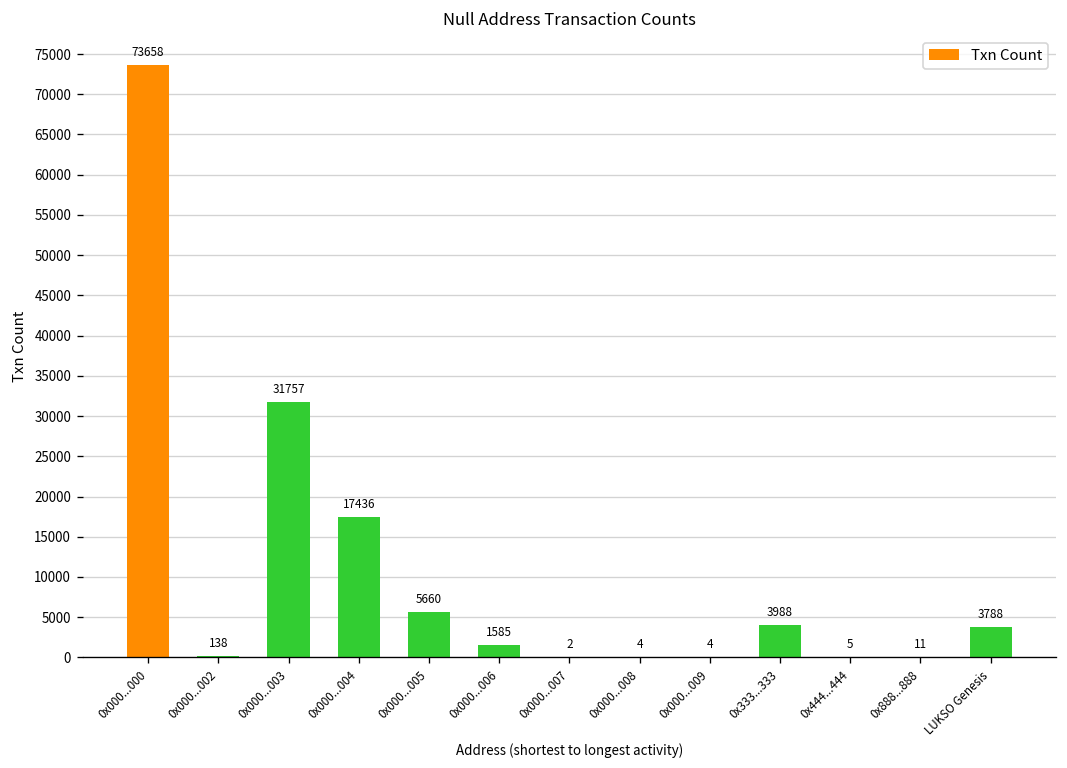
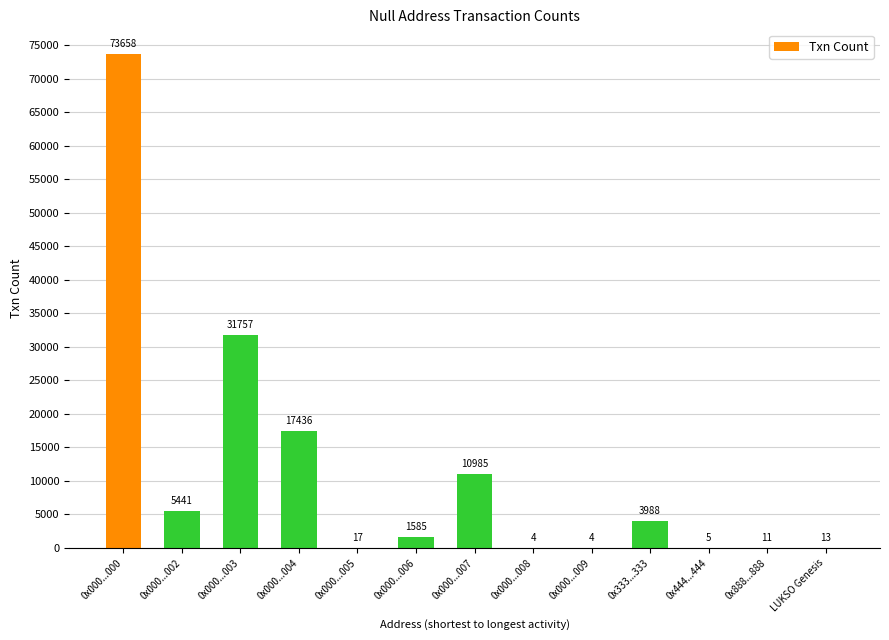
  {
    "0x000...000": 73658,
-   "0x000...002": 138,
+   "0x000...002": 5441,
    "0x000...003": 31757,
    "0x000...004": 17436,
-   "0x000...005": 5660,
+   "0x000...005": 17,
    "0x000...006": 1585,
-   "0x000...007": 2,
+   "0x000...007": 10985,
    "0x000...008": 4,
    "0x000...009": 4,
    "0x333...333": 3988,
    "0x444...444": 5,
    "0x888...888": 11,
-   "LUKSO Genesis": 3788
+   "LUKSO Genesis": 13
  }
